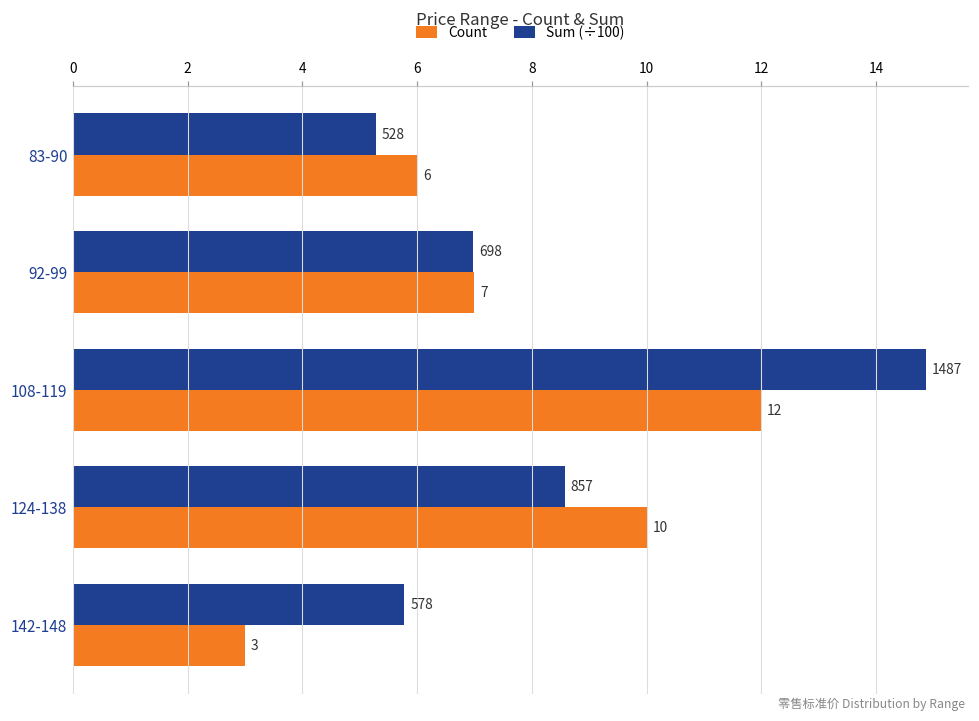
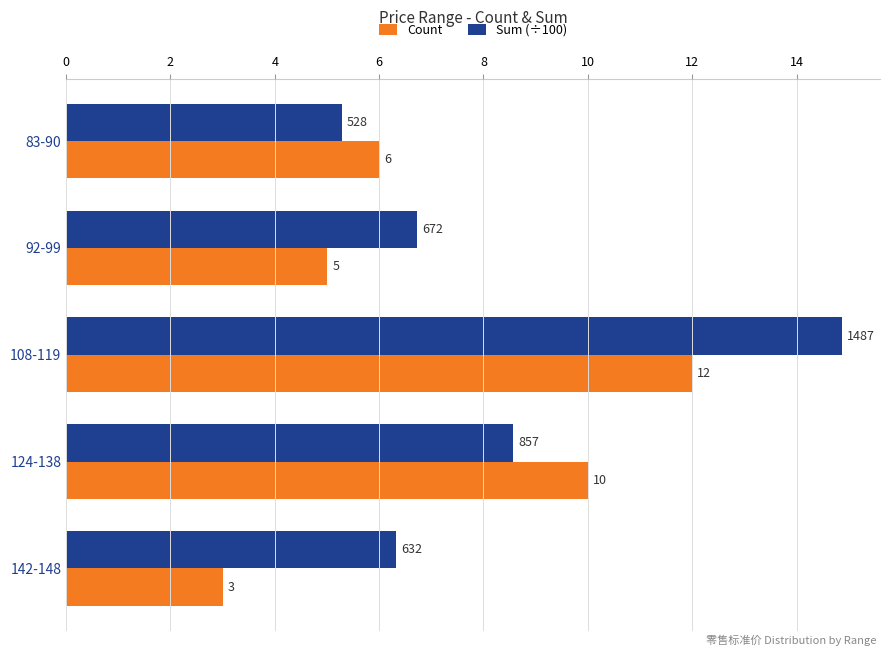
  {
    "Count": {
      "83-90": 6,
-     "92-99": 7,
+     "92-99": 5,
      "108-119": 12,
      "124-138": 10,
      "142-148": 3
    },
    "Sum (÷100)": {
-     "92-99": 698,
-     "142-148": 578
+     "92-99": 672,
+     "142-148": 632
    }
  }
